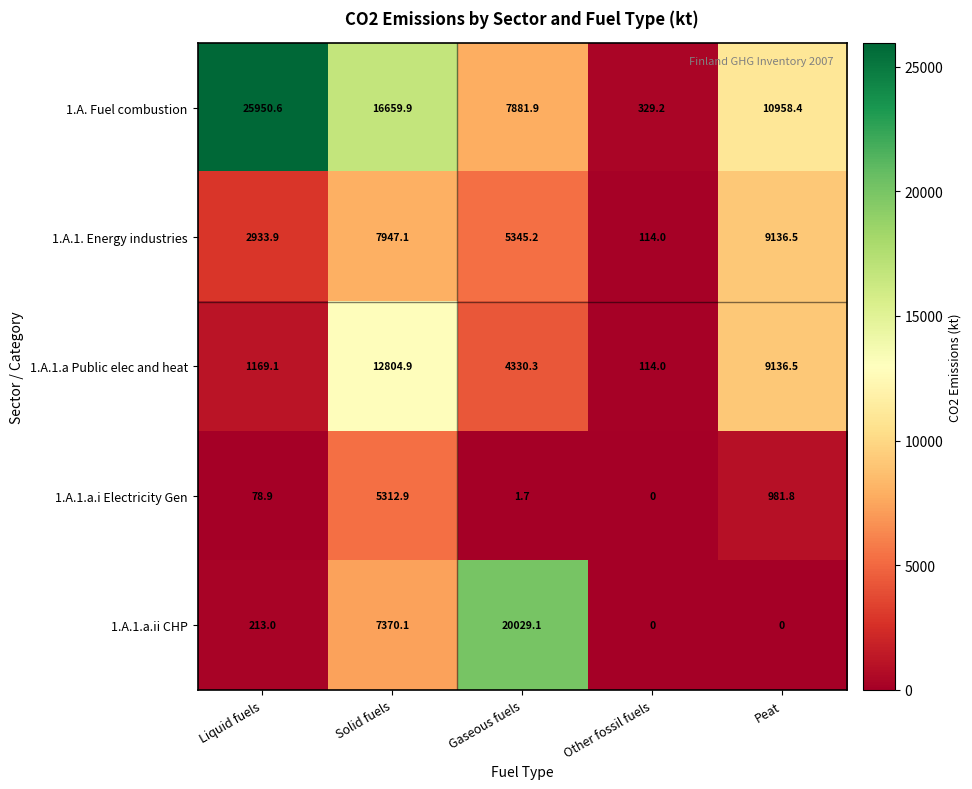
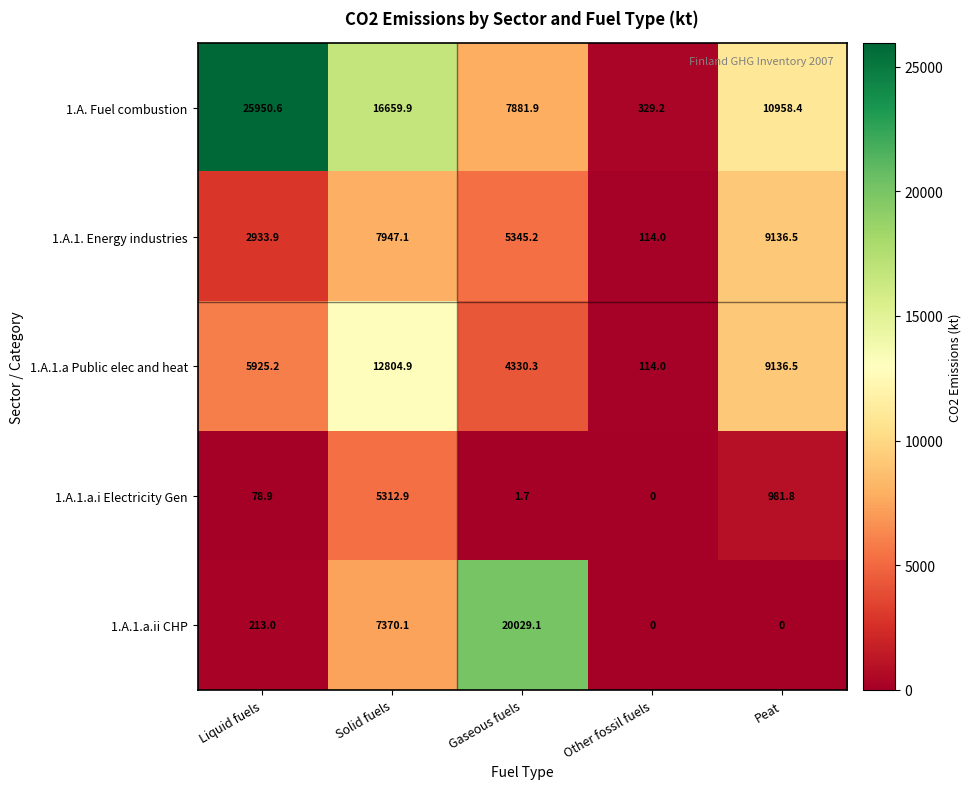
  {
    "1.A. Fuel combustion": {
      "Liquid fuels": 25950.6,
      "Solid fuels": 16659.9,
      "Gaseous fuels": 7881.9,
      "Other fossil fuels": 329.2
    },
    "1.A.1. Energy industries": {
      "Liquid fuels": 2933.9,
      "Solid fuels": 7947.1,
      "Gaseous fuels": 5345.2,
      "Other fossil fuels": 114.0,
      "Peat": 9136.5
    },
    "1.A.1.a Public elec and heat": {
-     "Liquid fuels": 1169.1,
+     "Liquid fuels": 5925.2,
      "Solid fuels": 12804.9,
      "Gaseous fuels": 4330.3,
      "Other fossil fuels": 114.0,
      "Peat": 9136.5
    },
    "1.A.1.a.i Electricity Gen": {
      "Liquid fuels": 78.9,
      "Solid fuels": 5312.9,
      "Gaseous fuels": 1.7,
      "Other fossil fuels": 0,
      "Peat": 981.8
    },
    "1.A.1.a.ii CHP": {
      "Liquid fuels": 213.0,
      "Solid fuels": 7370.1,
      "Gaseous fuels": 20029.1,
      "Other fossil fuels": 0,
      "Peat": 0
    }
  }
